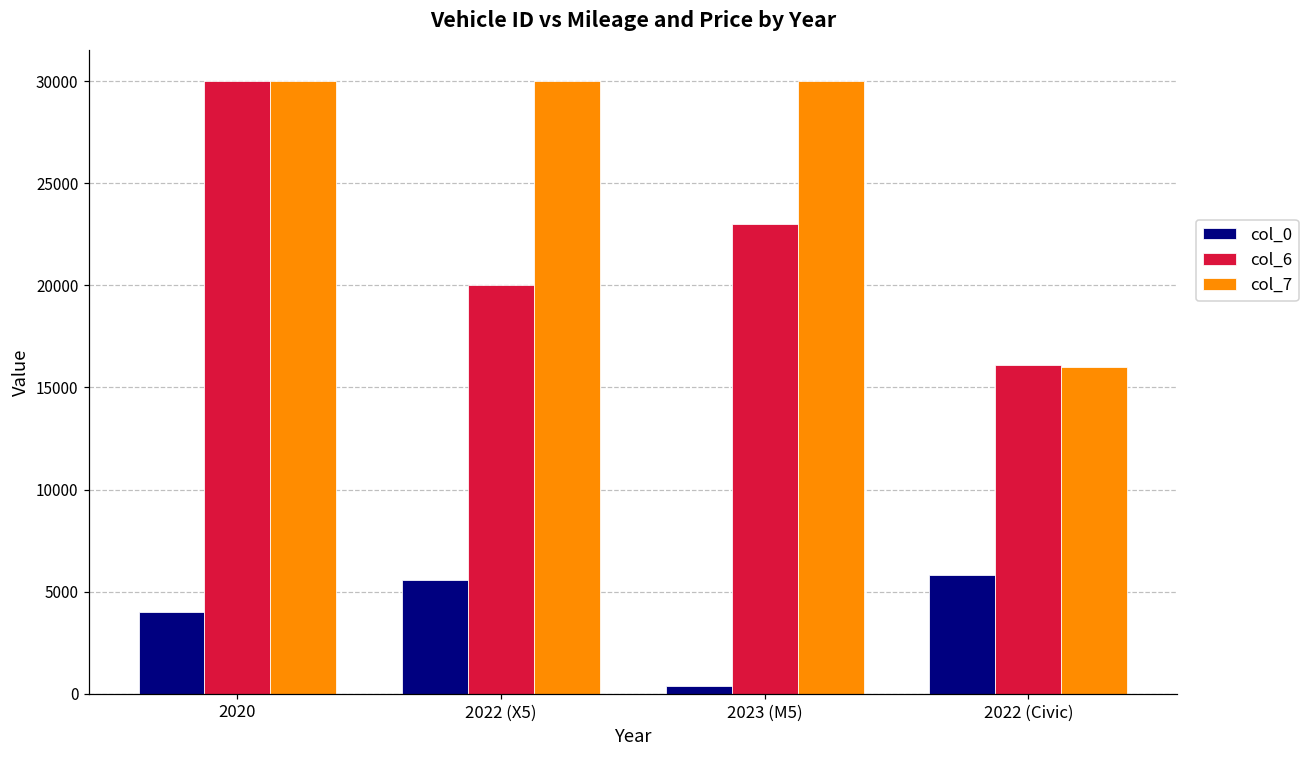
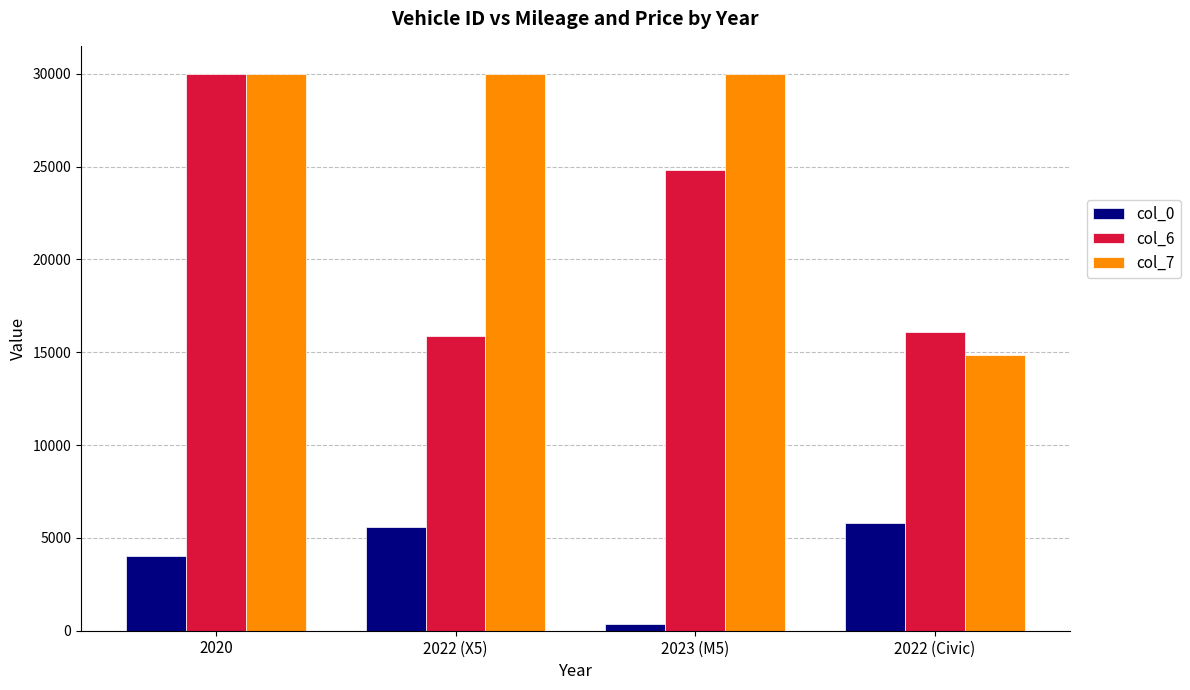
  {
    "col_0": {
      "2020": 4000,
      "2022 (X5)": 5600,
      "2023 (M5)": 400,
      "2022 (Civic)": 5800
    },
    "col_6": {
      "2020": 30000,
-     "2022 (X5)": 20000,
-     "2023 (M5)": 23000,
+     "2022 (X5)": 15900,
+     "2023 (M5)": 24800,
      "2022 (Civic)": 16100
    },
    "col_7": {
      "2020": 30000,
      "2022 (X5)": 30000,
      "2023 (M5)": 30000,
-     "2022 (Civic)": 16000
+     "2022 (Civic)": 14900
    }
  }
